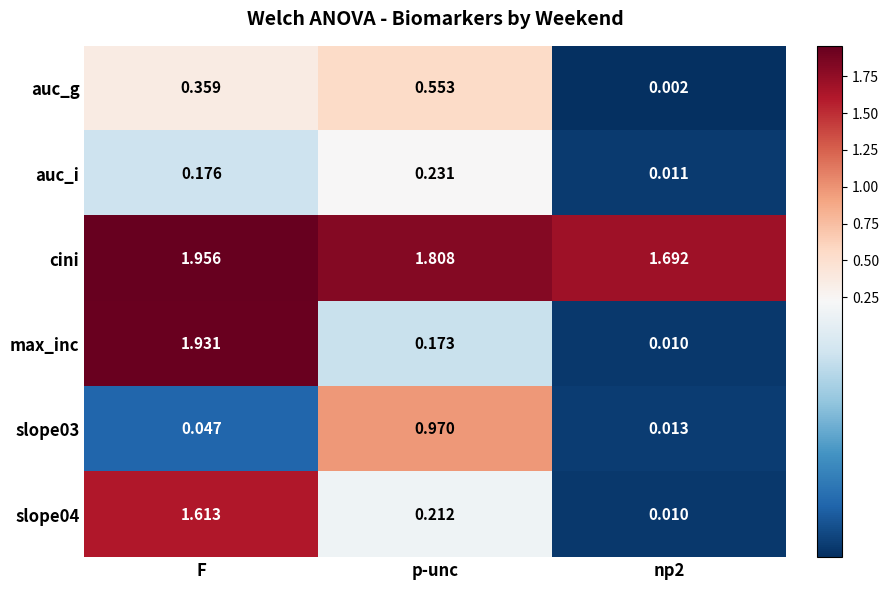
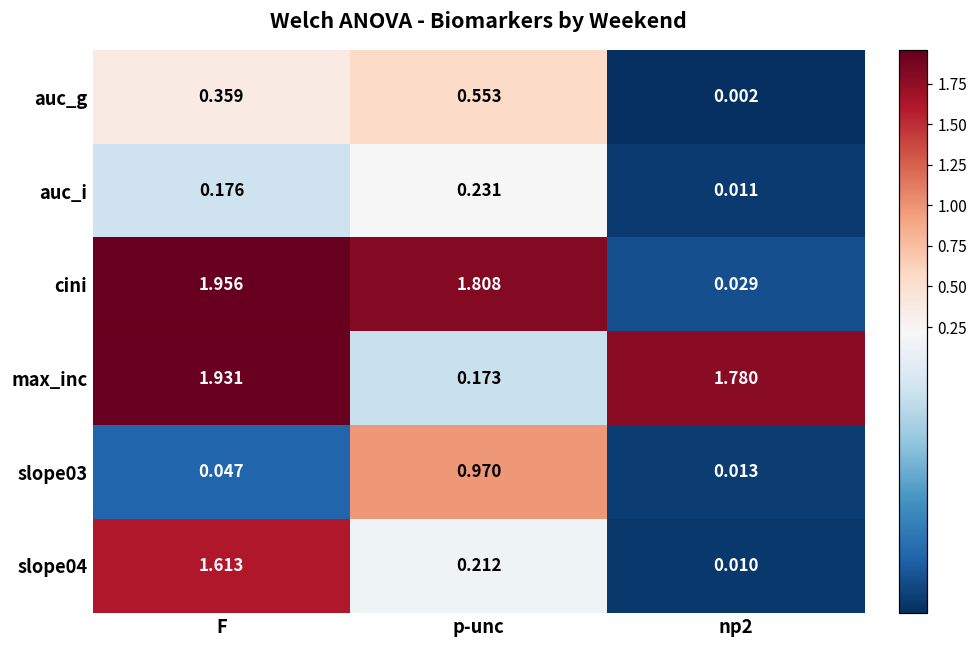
  {
    "auc_g": {
      "F": 0.359,
      "p-unc": 0.553,
      "np2": 0.002
    },
    "auc_i": {
      "F": 0.176,
      "p-unc": 0.231,
      "np2": 0.011
    },
    "cini": {
      "F": 1.956,
      "p-unc": 1.808,
-     "np2": 1.692
+     "np2": 0.029
    },
    "max_inc": {
      "F": 1.931,
      "p-unc": 0.173,
-     "np2": 0.010
+     "np2": 1.780
    },
    "slope03": {
      "F": 0.047,
      "p-unc": 0.970,
      "np2": 0.013
    },
    "slope04": {
      "F": 1.613,
      "p-unc": 0.212,
      "np2": 0.010
    }
  }
